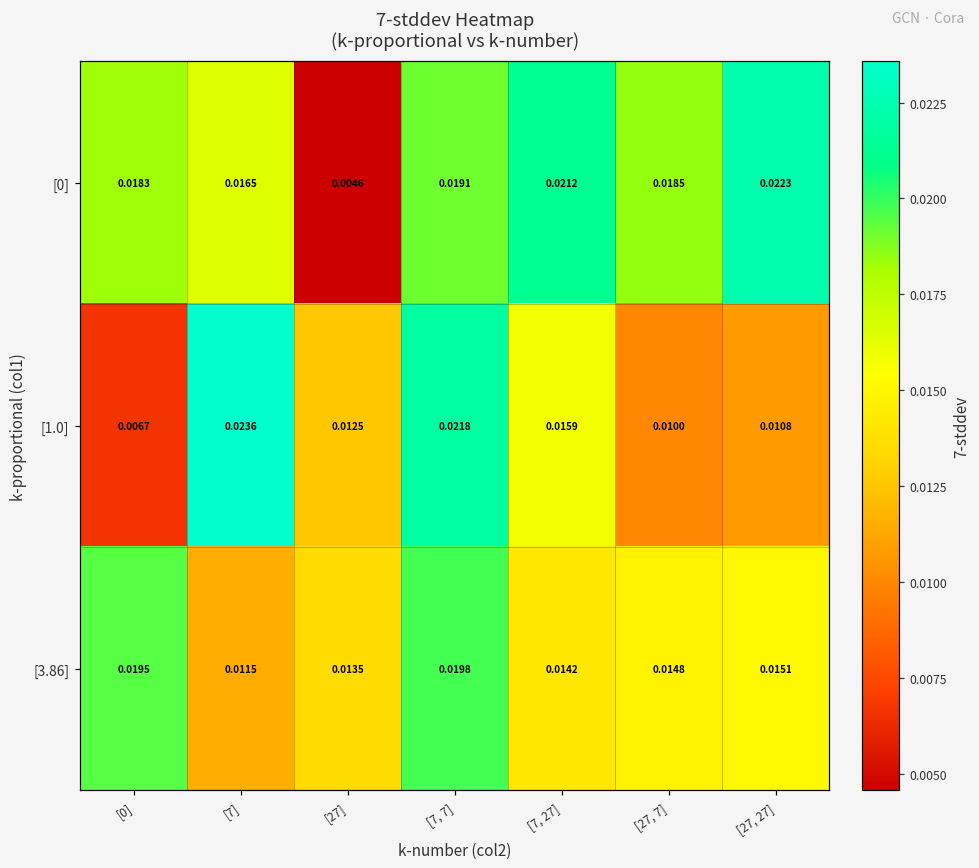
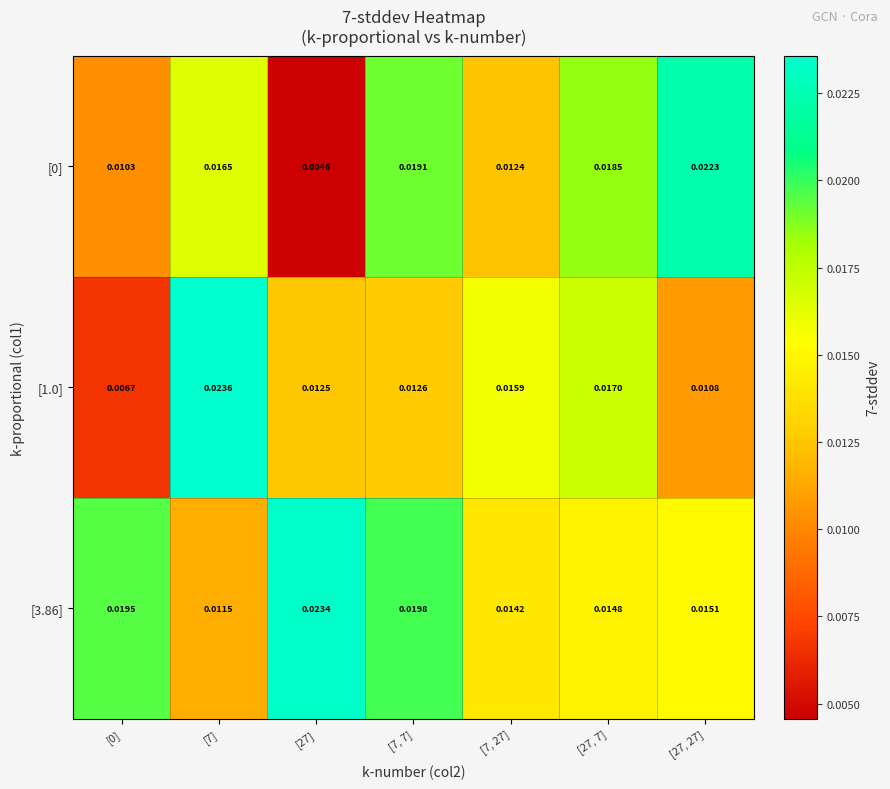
  {
    "[0]": {
-     "[0]": 0.0183,
+     "[0]": 0.0103,
      "[7]": 0.0165,
      "[27]": 0.0046,
      "[7, 7]": 0.0191,
-     "[7, 27]": 0.0212,
+     "[7, 27]": 0.0124,
      "[27, 7]": 0.0185,
      "[27, 27]": 0.0223
    },
    "[1.0]": {
      "[0]": 0.0067,
      "[7]": 0.0236,
      "[27]": 0.0125,
-     "[7, 7]": 0.0218,
+     "[7, 7]": 0.0126,
      "[7, 27]": 0.0159,
-     "[27, 7]": 0.0100,
+     "[27, 7]": 0.0170,
      "[27, 27]": 0.0108
    },
    "[3.86]": {
      "[0]": 0.0195,
      "[7]": 0.0115,
-     "[27]": 0.0135,
+     "[27]": 0.0234,
      "[7, 7]": 0.0198,
      "[7, 27]": 0.0142,
      "[27, 7]": 0.0148,
      "[27, 27]": 0.0151
    }
  }
